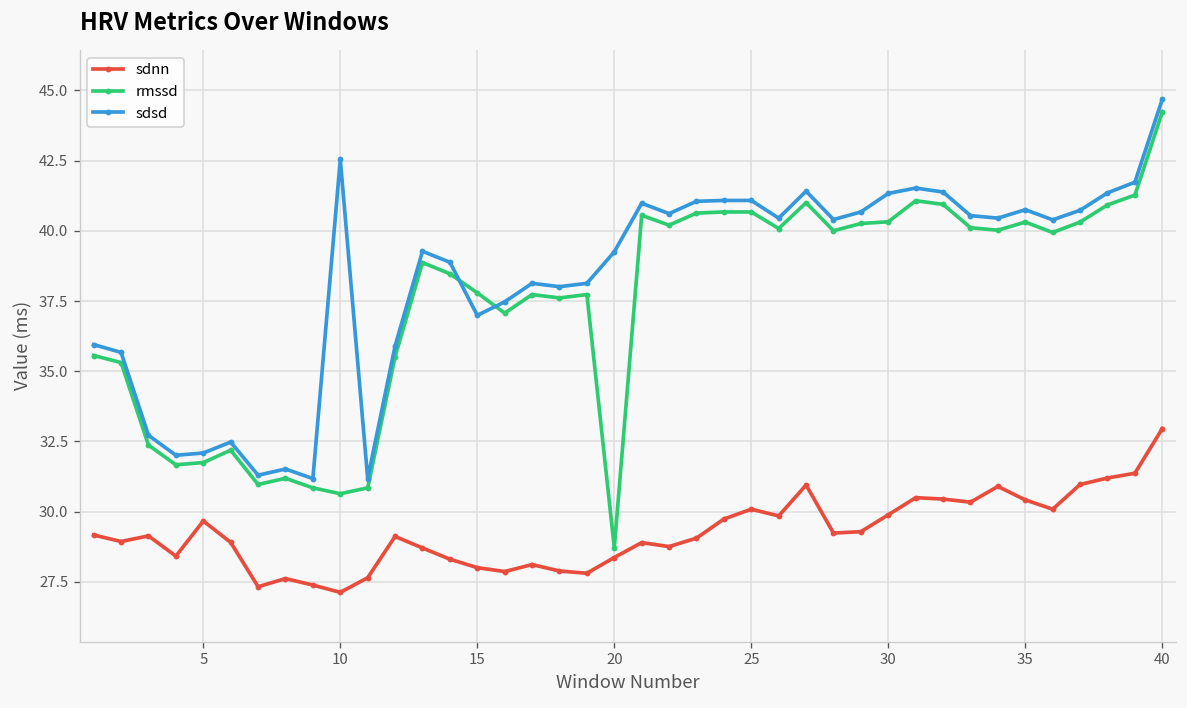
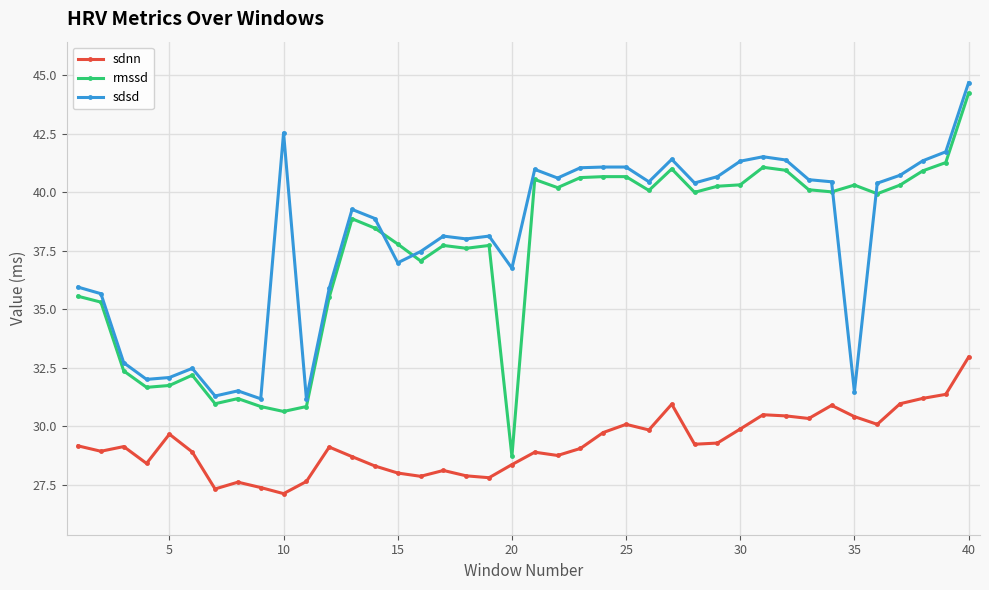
  {
    "sdnn": {
      "5": 29.7,
      "10": 27.1,
      "15": 28.0,
      "20": 28.4,
      "25": 30.1,
      "30": 29.9,
      "35": 30.4,
      "40": 33.0
    },
    "rmssd": {
      "5": 31.8,
      "10": 30.6,
      "15": 37.8,
      "20": 28.7,
      "25": 40.7,
      "30": 40.3,
      "35": 40.3,
      "40": 44.2
    },
    "sdsd": {
      "5": 32.1,
      "10": 42.5,
      "15": 37.0,
-     "20": 39.3,
+     "20": 36.8,
      "25": 41.1,
      "30": 41.3,
-     "35": 40.8,
+     "35": 31.5,
      "40": 44.7
    }
  }
